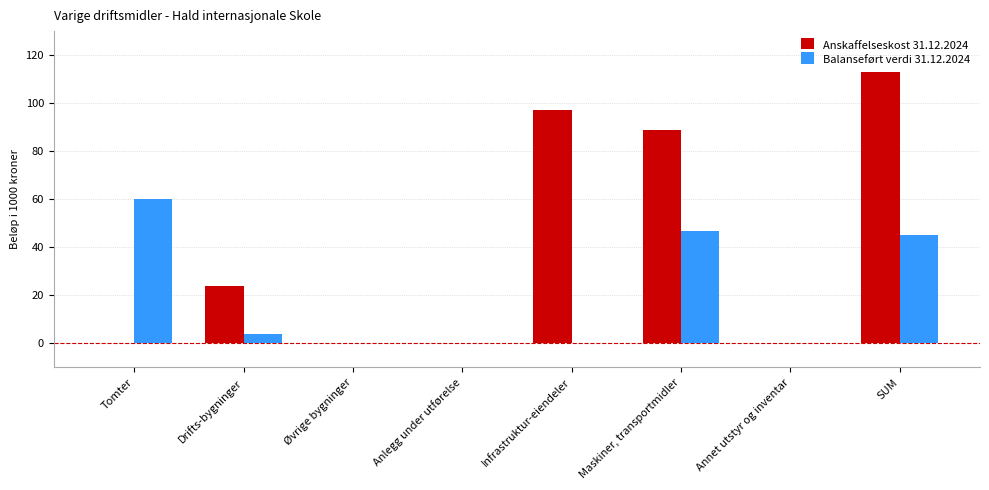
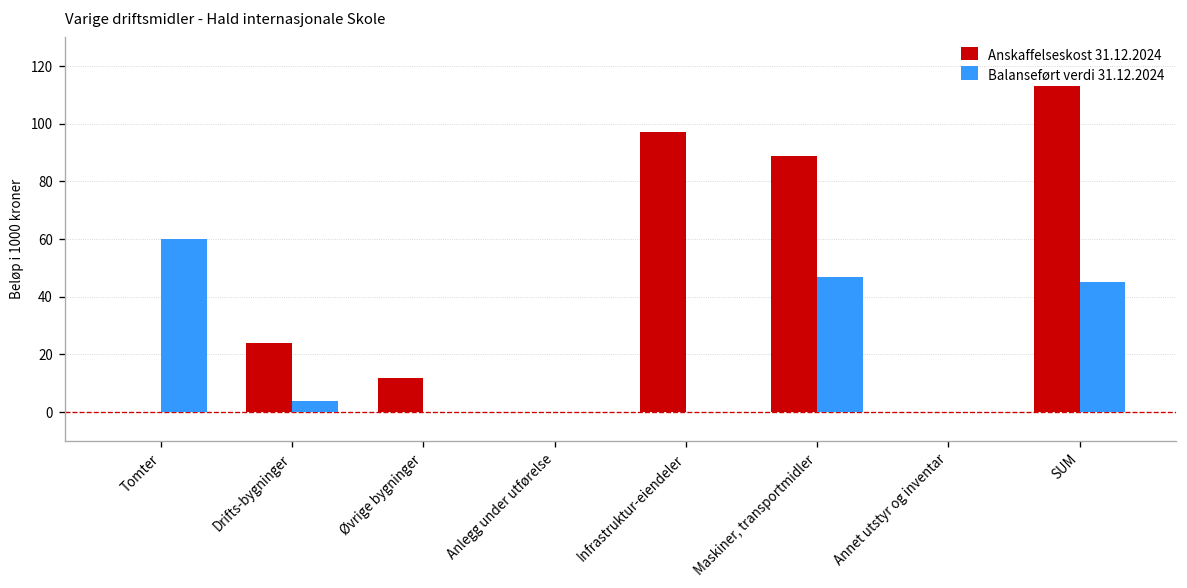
  {
    "Anskaffelseskost 31.12.2024": {
      "Tomter": 0,
      "Drifts-bygninger": 24,
-     "Øvrige bygninger": 0,
+     "Øvrige bygninger": 12,
      "Anlegg under utførelse": 0,
      "Infrastruktur-eiendeler": 97,
      "Maskiner, transportmidler": 89,
      "Annet utstyr og inventar": 0,
      "SUM": 113
    },
    "Balanseført verdi 31.12.2024": {
      "Tomter": 60,
      "Drifts-bygninger": 4,
      "Øvrige bygninger": 0,
      "Anlegg under utførelse": 0,
      "Infrastruktur-eiendeler": 0,
      "Maskiner, transportmidler": 47,
      "Annet utstyr og inventar": 0,
      "SUM": 45
    }
  }
